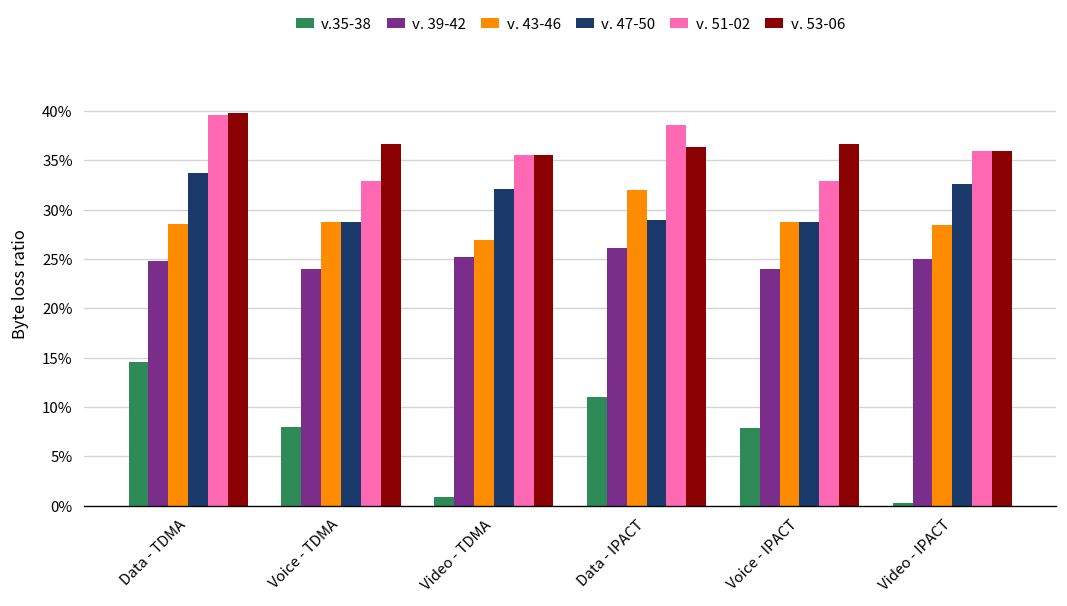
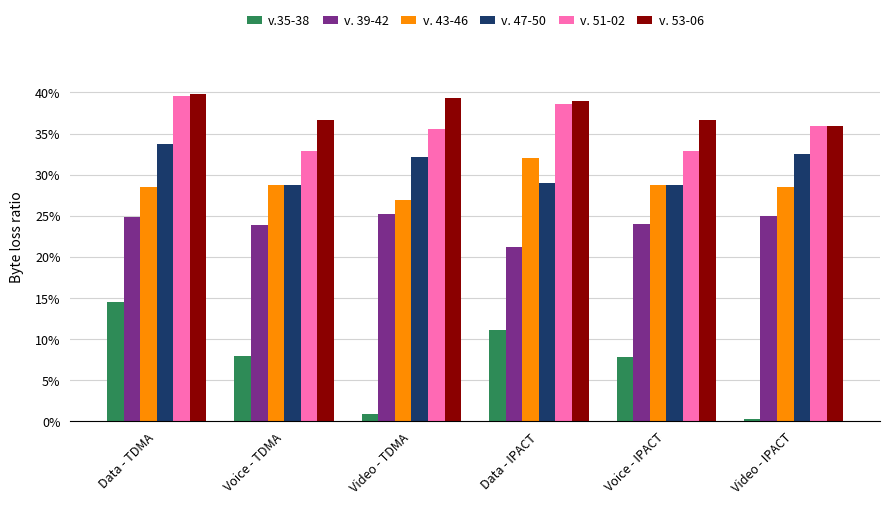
  {
    "v.35-38": {
      "Data - TDMA": "15%",
      "Voice - TDMA": "8%",
      "Video - TDMA": "1%",
      "Data - IPACT": "11%",
      "Voice - IPACT": "8%",
      "Video - IPACT": "0%"
    },
    "v. 39-42": {
      "Data - TDMA": "25%",
      "Voice - TDMA": "24%",
      "Video - TDMA": "25%",
-     "Data - IPACT": "26%",
+     "Data - IPACT": "21%",
      "Voice - IPACT": "24%",
      "Video - IPACT": "25%"
    },
    "v. 43-46": {
      "Data - TDMA": "29%",
      "Voice - TDMA": "29%",
      "Video - TDMA": "27%",
      "Data - IPACT": "32%",
      "Voice - IPACT": "29%",
      "Video - IPACT": "28%"
    },
    "v. 47-50": {
      "Data - TDMA": "34%",
      "Voice - TDMA": "29%",
      "Video - TDMA": "32%",
      "Data - IPACT": "29%",
      "Voice - IPACT": "29%",
      "Video - IPACT": "33%"
    },
    "v. 51-02": {
      "Data - TDMA": "40%",
      "Voice - TDMA": "33%",
      "Video - TDMA": "36%",
      "Data - IPACT": "39%",
      "Voice - IPACT": "33%",
      "Video - IPACT": "36%"
    },
    "v. 53-06": {
      "Data - TDMA": "40%",
      "Voice - TDMA": "37%",
-     "Video - TDMA": "36%",
-     "Data - IPACT": "36%",
+     "Video - TDMA": "39%",
+     "Data - IPACT": "39%",
      "Voice - IPACT": "37%",
      "Video - IPACT": "36%"
    }
  }
